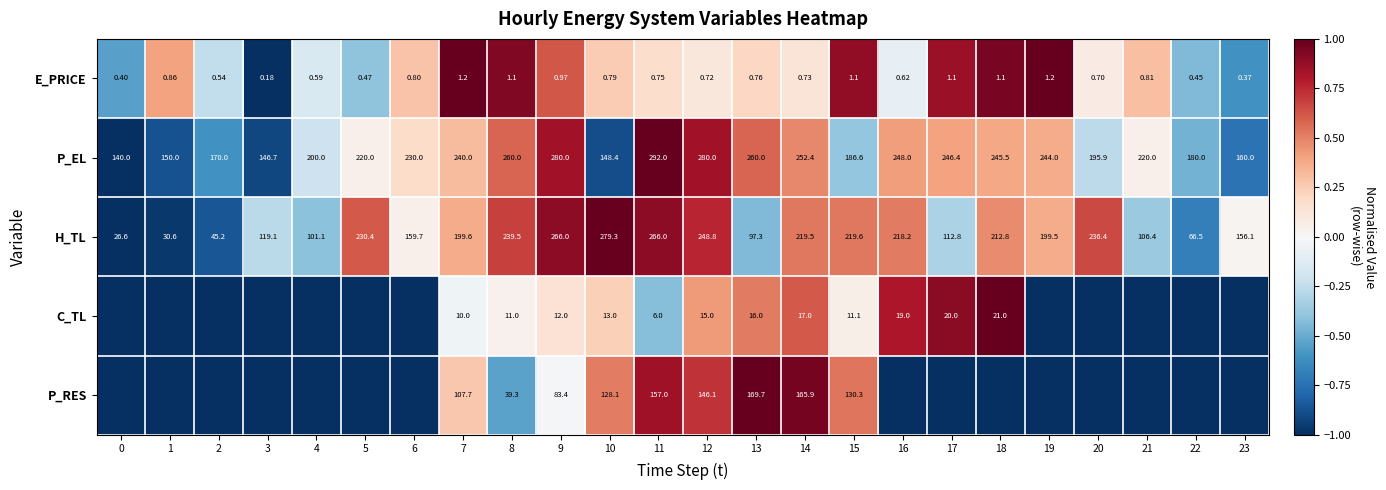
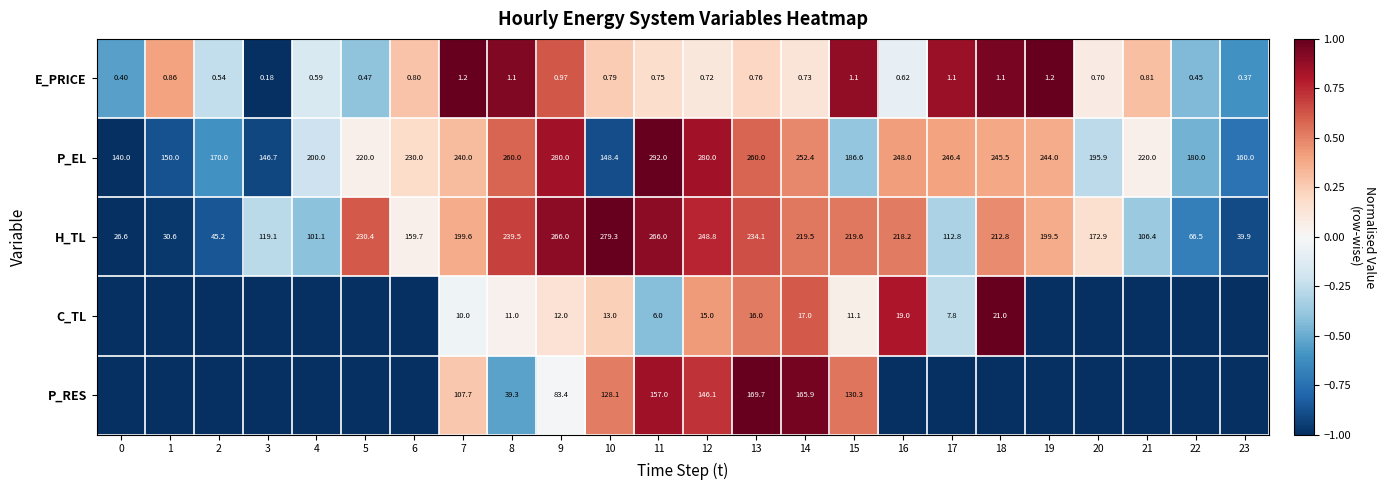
  {
    "E_PRICE": {
      "0": 0.40,
      "1": 0.86,
      "2": 0.54,
      "3": 0.18,
      "4": 0.59,
      "5": 0.47,
      "6": 0.80,
      "7": 1.2,
      "8": 1.1,
      "9": 0.97,
      "10": 0.79,
      "11": 0.75,
      "12": 0.72,
      "13": 0.76,
      "14": 0.73,
      "15": 1.1,
      "16": 0.62,
      "17": 1.1,
      "18": 1.1,
      "19": 1.2,
      "20": 0.70,
      "21": 0.81,
      "22": 0.45,
      "23": 0.37
    },
    "P_EL": {
      "0": 140.0,
      "1": 150.0,
      "2": 170.0,
      "3": 146.7,
      "4": 200.0,
      "5": 220.0,
      "6": 230.0,
      "7": 240.0,
      "8": 260.0,
      "9": 280.0,
      "10": 148.4,
      "11": 292.0,
      "12": 280.0,
      "13": 260.0,
      "14": 252.4,
      "15": 186.6,
      "16": 248.0,
      "17": 246.4,
      "18": 245.5,
      "19": 244.0,
      "20": 195.9,
      "21": 220.0,
      "22": 180.0,
      "23": 160.0
    },
    "H_TL": {
      "0": 26.6,
      "1": 30.6,
      "2": 45.2,
      "3": 119.1,
      "4": 101.1,
      "5": 230.4,
      "6": 159.7,
      "7": 199.6,
      "8": 239.5,
      "9": 266.0,
      "10": 279.3,
      "11": 266.0,
      "12": 248.8,
-     "13": 97.3,
+     "13": 234.1,
      "14": 219.5,
      "15": 219.6,
      "16": 218.2,
      "17": 112.8,
      "18": 212.8,
      "19": 199.5,
-     "20": 236.4,
+     "20": 172.9,
      "21": 106.4,
      "22": 66.5,
-     "23": 156.1
+     "23": 39.9
    },
    "C_TL": {
      "7": 10.0,
      "8": 11.0,
      "9": 12.0,
      "10": 13.0,
      "11": 6.0,
      "12": 15.0,
      "13": 16.0,
      "14": 17.0,
      "15": 11.1,
      "16": 19.0,
-     "17": 20.0,
+     "17": 7.8,
      "18": 21.0
    },
    "P_RES": {
      "7": 107.7,
      "8": 39.3,
      "9": 83.4,
      "10": 128.1,
      "11": 157.0,
      "12": 146.1,
      "13": 169.7,
      "14": 165.9,
      "15": 130.3
    }
  }
